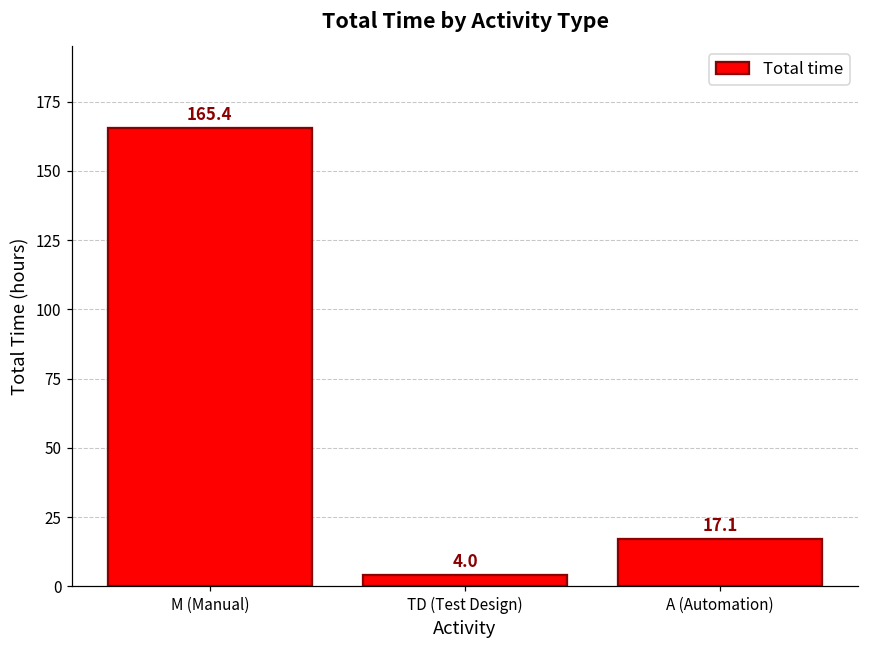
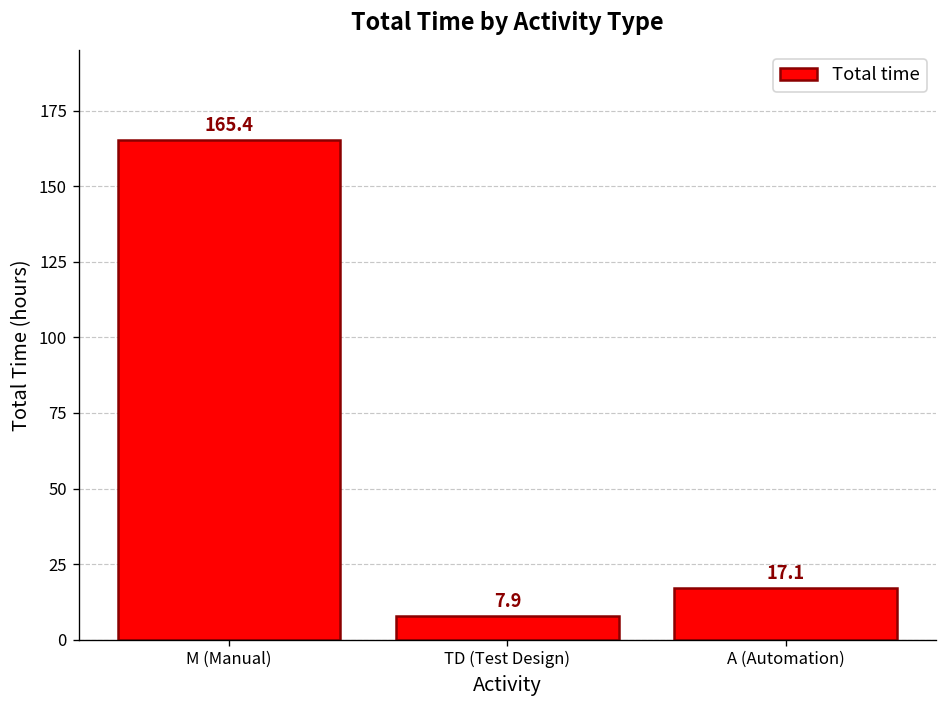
  {
    "M (Manual)": 165.4,
-   "TD (Test Design)": 4.0,
+   "TD (Test Design)": 7.9,
    "A (Automation)": 17.1
  }
